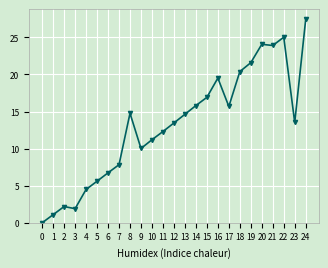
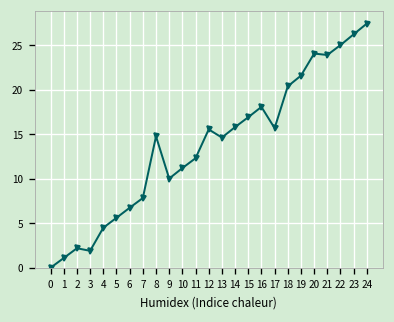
  {
    "0": 0,
    "1": 1,
    "2": 2,
    "3": 2,
    "4": 4,
    "5": 6,
    "6": 7,
    "7": 8,
    "8": 15,
    "9": 10,
    "10": 11,
    "11": 12,
-   "12": 13,
+   "12": 16,
    "13": 15,
    "14": 16,
    "15": 17,
-   "16": 20,
+   "16": 18,
    "17": 16,
    "18": 20,
    "19": 22,
    "20": 24,
    "21": 24,
    "22": 25,
-   "23": 14,
+   "23": 26,
    "24": 27
  }
